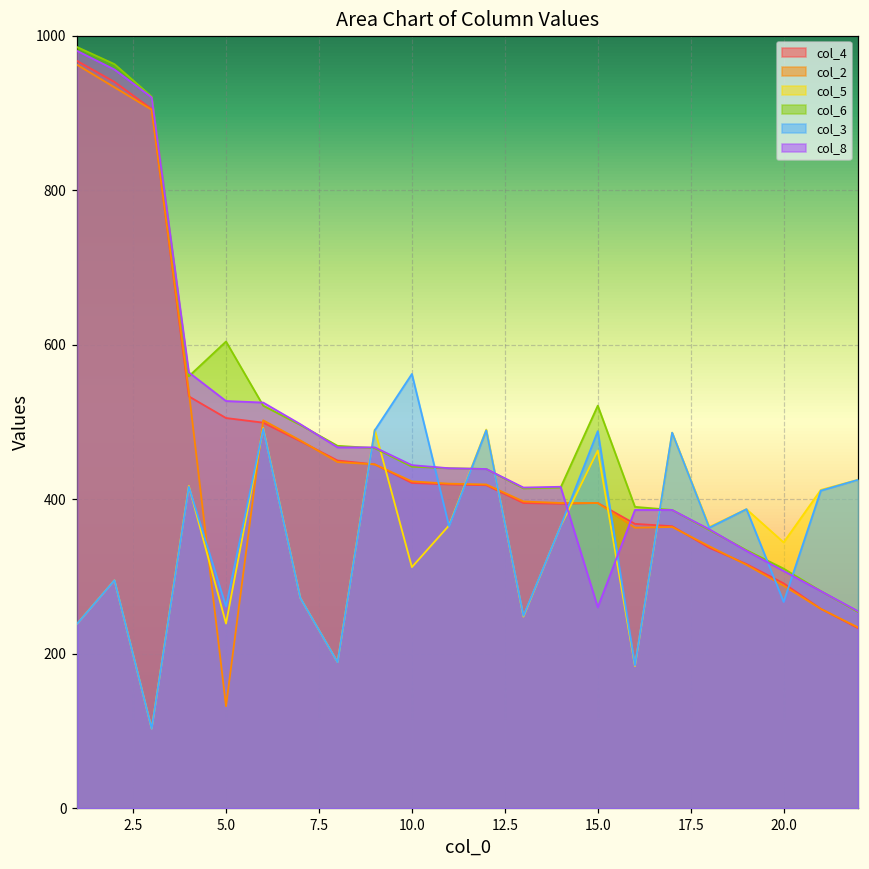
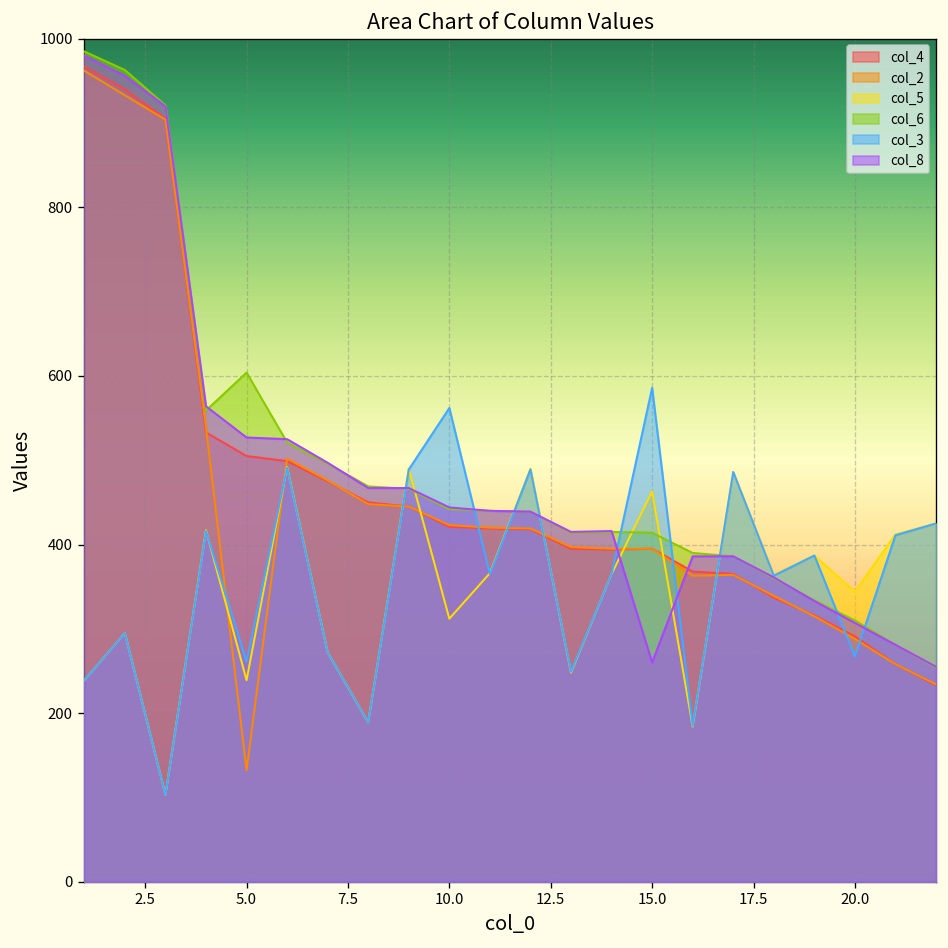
  {
    "col_4": {
      "5.0": 510
    },
    "col_2": {
      "5.0": 130
    },
    "col_5": {
      "5.0": 240,
      "10.0": 310,
      "15.0": 460,
      "20.0": 340
    },
    "col_6": {
      "5.0": 600,
-     "15.0": 520
+     "15.0": 410
    },
    "col_3": {
      "5.0": 260,
      "10.0": 560,
-     "15.0": 490,
+     "15.0": 590,
      "20.0": 270
    },
    "col_8": {
      "5.0": 530,
      "15.0": 260
    }
  }
